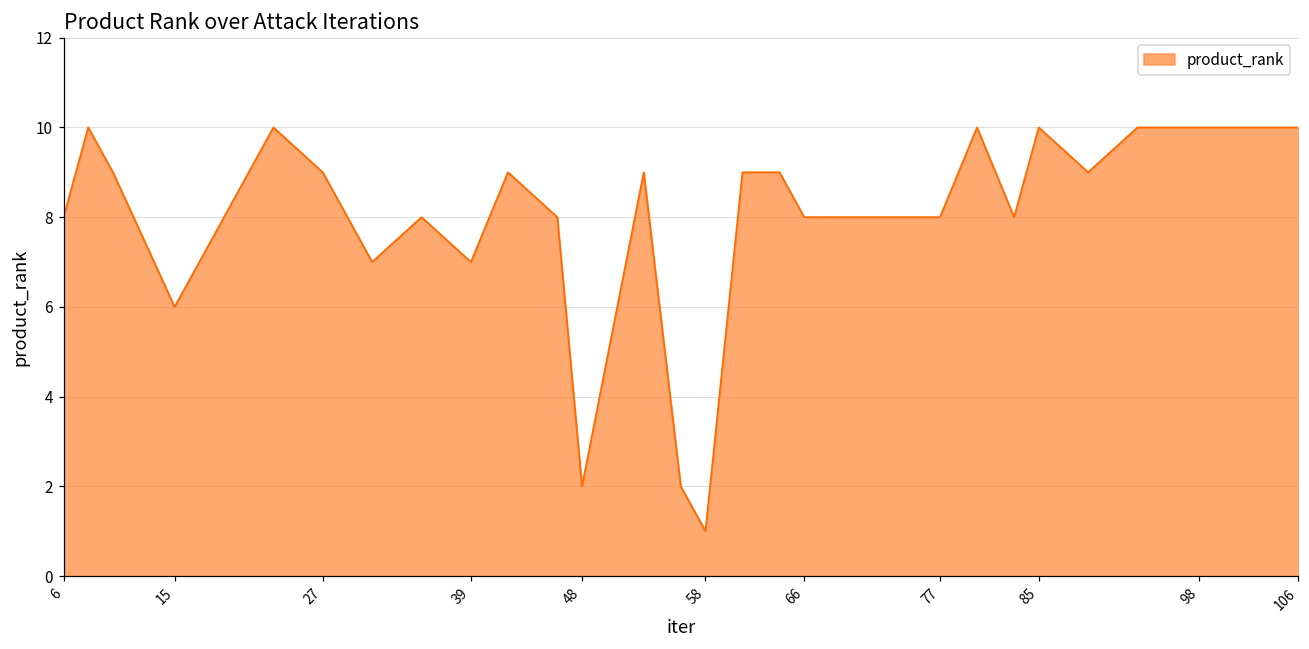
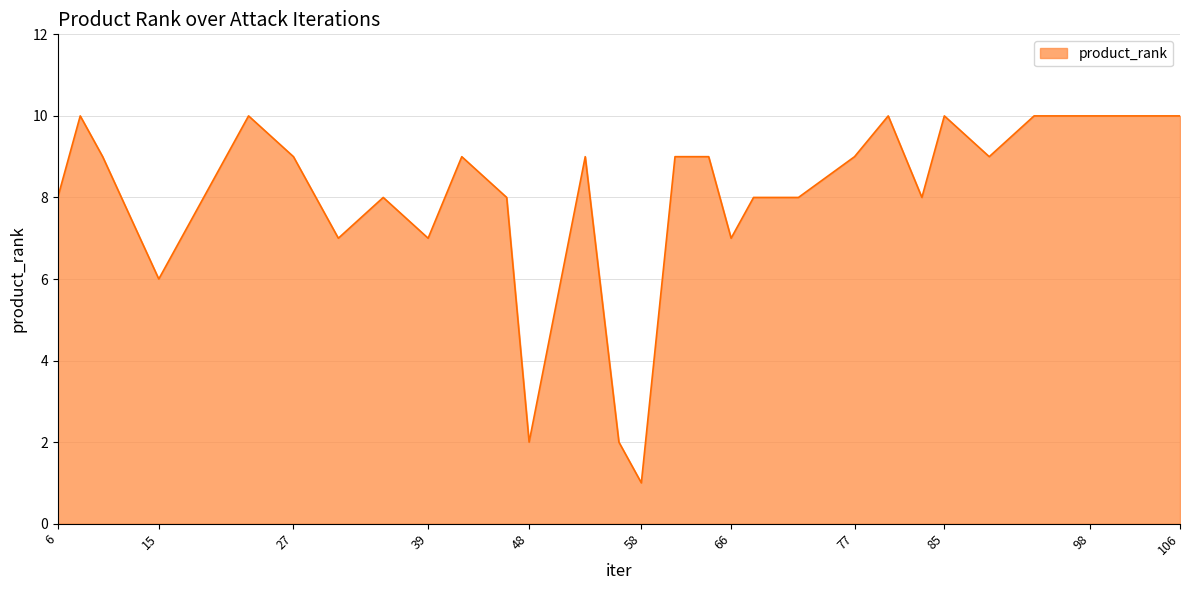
  {
    "6": 8,
    "15": 6,
    "27": 9,
    "39": 7,
    "48": 2,
    "58": 1,
-   "66": 8,
-   "77": 8,
+   "66": 7,
+   "77": 9,
    "85": 10,
    "98": 10,
    "106": 10
  }
